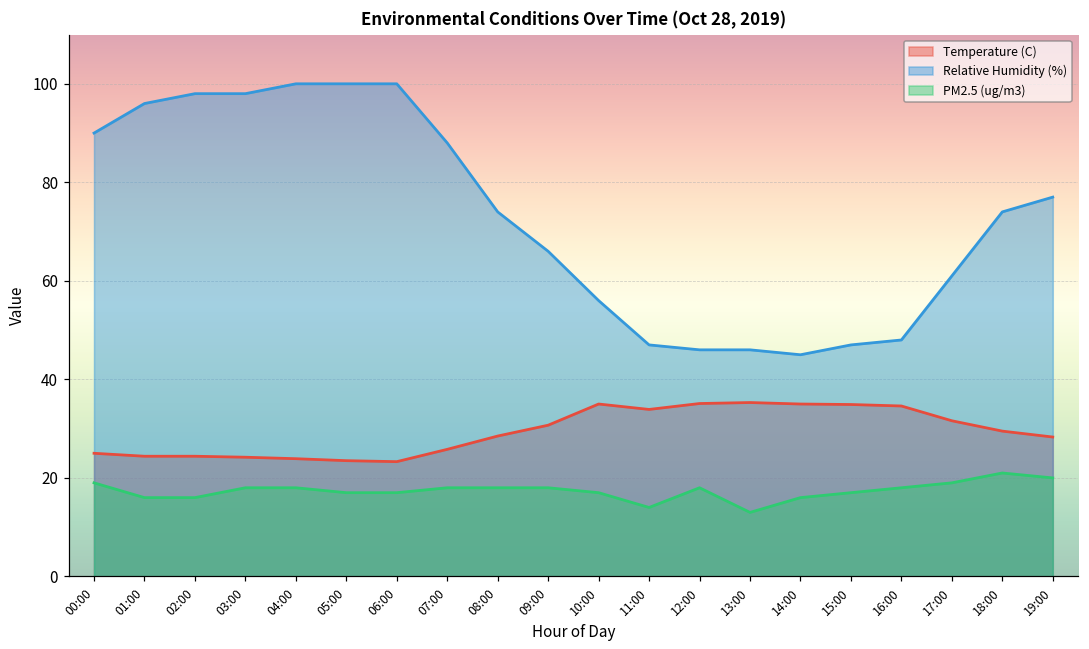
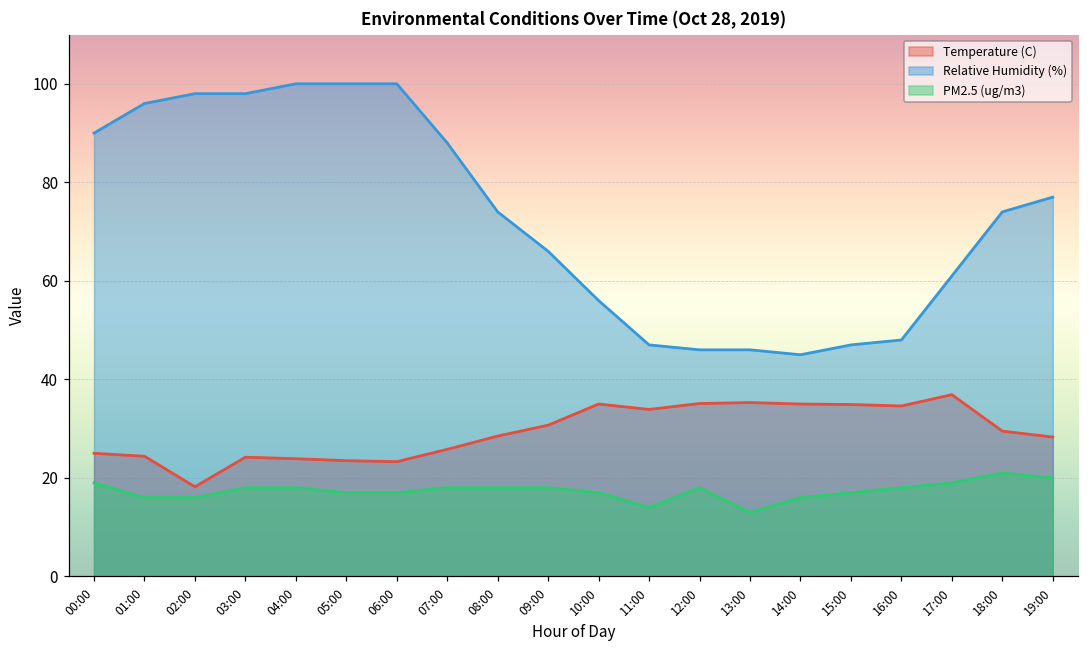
  {
    "Temperature (C)": {
      "00:00": 25,
      "01:00": 24,
-     "02:00": 24,
+     "02:00": 18,
      "03:00": 24,
      "04:00": 24,
      "05:00": 24,
      "06:00": 23,
      "07:00": 26,
      "08:00": 29,
      "09:00": 31,
      "10:00": 35,
      "11:00": 34,
      "12:00": 35,
      "13:00": 35,
      "14:00": 35,
      "15:00": 35,
      "16:00": 35,
-     "17:00": 32,
+     "17:00": 37,
      "18:00": 30,
      "19:00": 28
    },
    "Relative Humidity (%)": {
      "00:00": 90,
      "01:00": 96,
      "02:00": 98,
      "03:00": 98,
      "04:00": 100,
      "05:00": 100,
      "06:00": 100,
      "07:00": 88,
      "08:00": 74,
      "09:00": 66,
      "10:00": 56,
      "11:00": 47,
      "12:00": 46,
      "13:00": 46,
      "14:00": 45,
      "15:00": 47,
      "16:00": 48,
      "17:00": 61,
      "18:00": 74,
      "19:00": 77
    },
    "PM2.5 (ug/m3)": {
      "00:00": 19,
      "01:00": 16,
      "02:00": 16,
      "03:00": 18,
      "04:00": 18,
      "05:00": 17,
      "06:00": 17,
      "07:00": 18,
      "08:00": 18,
      "09:00": 18,
      "10:00": 17,
      "11:00": 14,
      "12:00": 18,
      "13:00": 13,
      "14:00": 16,
      "15:00": 17,
      "16:00": 18,
      "17:00": 19,
      "18:00": 21,
      "19:00": 20
    }
  }
